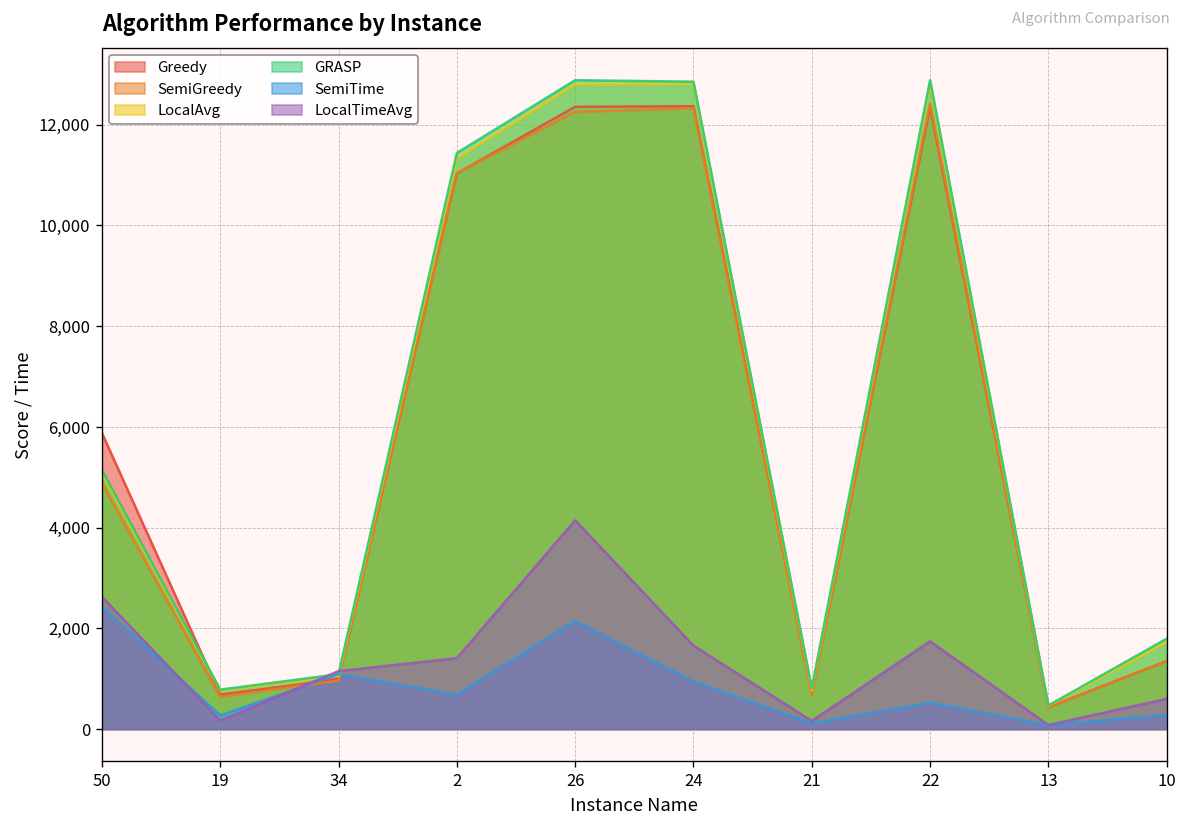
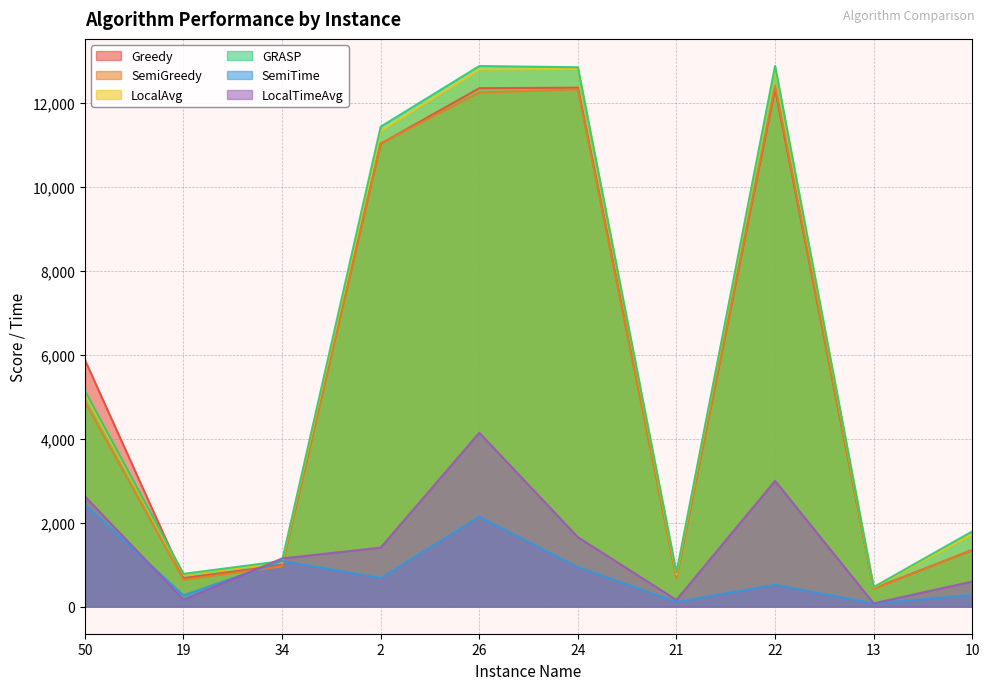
  {
    "LocalAvg": {
      "50": "5,100",
      "2": "11,300",
      "26": "12,800",
      "10": "1,700"
    },
    "GRASP": {
      "50": "5,100",
      "2": "11,400",
      "26": "12,900",
      "10": "1,800"
    },
    "SemiTime": {
      "50": "2,400",
      "19": "300",
      "2": "700",
      "26": "2,100",
      "24": "900",
      "22": "500",
      "10": "300"
    },
    "LocalTimeAvg": {
      "50": "2,600",
      "19": "200",
      "2": "1,400",
      "26": "4,100",
      "24": "1,700",
-     "22": "1,700",
+     "22": "3,000",
      "10": "600"
    }
  }
